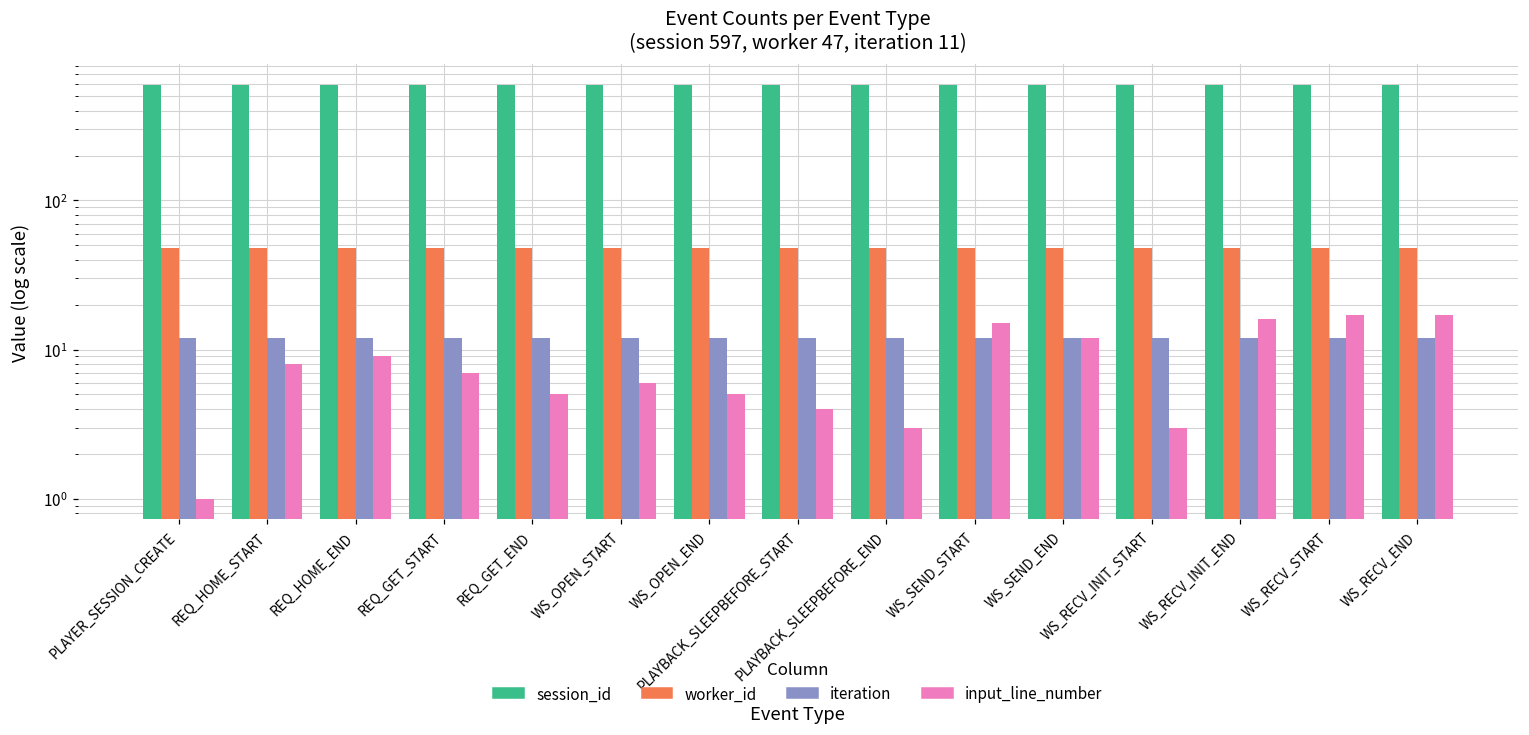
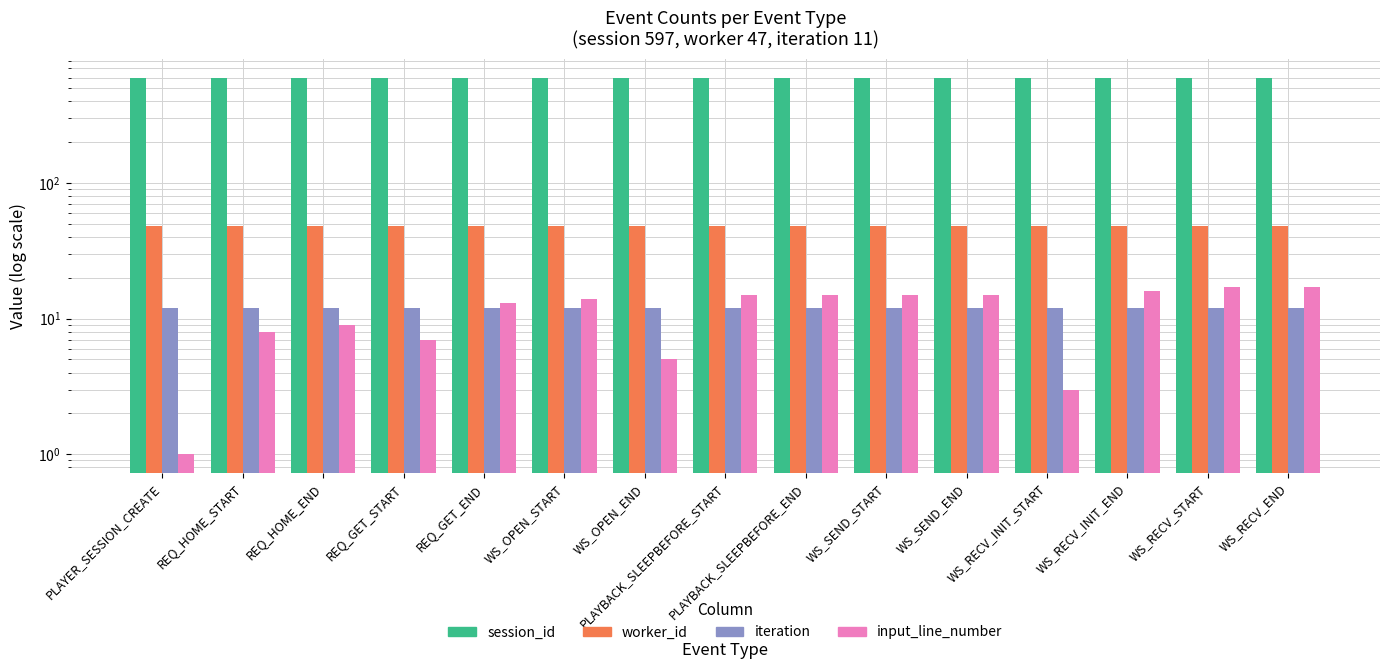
  {
    "session_id": {
      "PLAYER_SESSION_CREATE": 600,
      "REQ_HOME_START": 600,
      "REQ_HOME_END": 600,
      "REQ_GET_START": 600,
      "REQ_GET_END": 600,
      "WS_OPEN_START": 600,
      "WS_OPEN_END": 600,
      "PLAYBACK_SLEEPBEFORE_START": 600,
      "PLAYBACK_SLEEPBEFORE_END": 600,
      "WS_SEND_START": 600,
      "WS_SEND_END": 600,
      "WS_RECV_INIT_START": 600,
      "WS_RECV_INIT_END": 600,
      "WS_RECV_START": 600,
      "WS_RECV_END": 600
    },
    "worker_id": {
      "PLAYER_SESSION_CREATE": 48,
      "REQ_HOME_START": 48,
      "REQ_HOME_END": 48,
      "REQ_GET_START": 48,
      "REQ_GET_END": 48,
      "WS_OPEN_START": 48,
      "WS_OPEN_END": 48,
      "PLAYBACK_SLEEPBEFORE_START": 48,
      "PLAYBACK_SLEEPBEFORE_END": 48,
      "WS_SEND_START": 48,
      "WS_SEND_END": 48,
      "WS_RECV_INIT_START": 48,
      "WS_RECV_INIT_END": 48,
      "WS_RECV_START": 48,
      "WS_RECV_END": 48
    },
    "iteration": {
      "PLAYER_SESSION_CREATE": 12,
      "REQ_HOME_START": 12,
      "REQ_HOME_END": 12,
      "REQ_GET_START": 12,
      "REQ_GET_END": 12,
      "WS_OPEN_START": 12,
      "WS_OPEN_END": 12,
      "PLAYBACK_SLEEPBEFORE_START": 12,
      "PLAYBACK_SLEEPBEFORE_END": 12,
      "WS_SEND_START": 12,
      "WS_SEND_END": 12,
      "WS_RECV_INIT_START": 12,
      "WS_RECV_INIT_END": 12,
      "WS_RECV_START": 12,
      "WS_RECV_END": 12
    },
    "input_line_number": {
      "PLAYER_SESSION_CREATE": 1.0,
      "REQ_HOME_START": 8,
      "REQ_HOME_END": 9,
      "REQ_GET_START": 7,
-     "REQ_GET_END": 5.0,
-     "WS_OPEN_START": 6,
+     "REQ_GET_END": 13,
+     "WS_OPEN_START": 14,
      "WS_OPEN_END": 5.0,
-     "PLAYBACK_SLEEPBEFORE_START": 4.0,
-     "PLAYBACK_SLEEPBEFORE_END": 3.0,
+     "PLAYBACK_SLEEPBEFORE_START": 15,
+     "PLAYBACK_SLEEPBEFORE_END": 15,
      "WS_SEND_START": 15,
-     "WS_SEND_END": 12,
+     "WS_SEND_END": 15,
      "WS_RECV_INIT_START": 3.0,
      "WS_RECV_INIT_END": 16,
      "WS_RECV_START": 17,
      "WS_RECV_END": 17
    }
  }
